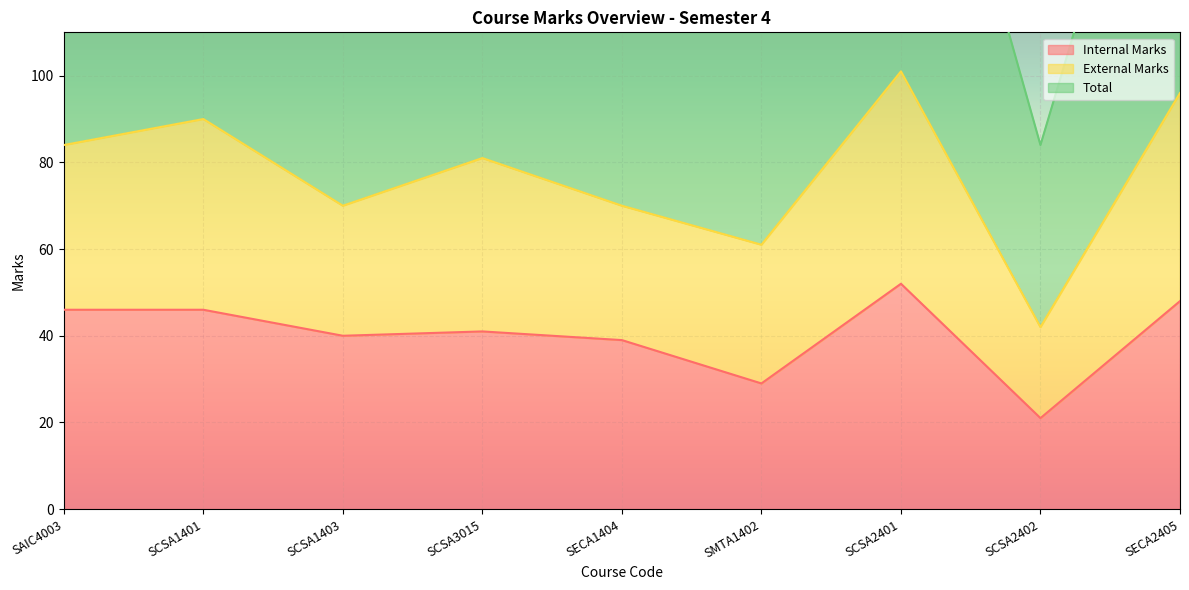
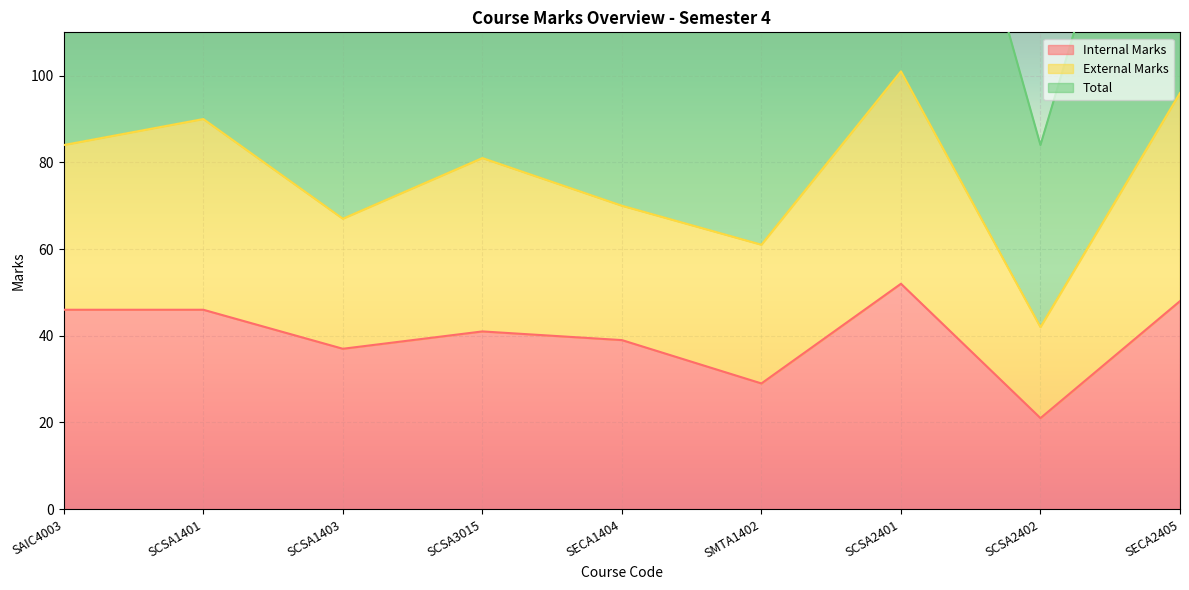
  {
    "Internal Marks": {
      "SAIC4003": 46,
      "SCSA1401": 46,
-     "SCSA1403": 40,
+     "SCSA1403": 37,
      "SCSA3015": 41,
      "SECA1404": 39,
      "SMTA1402": 29,
      "SCSA2401": 52,
      "SCSA2402": 21,
      "SECA2405": 48
    },
    "External Marks": {
      "SAIC4003": 38,
      "SCSA1401": 44,
      "SCSA1403": 30,
      "SCSA3015": 40,
      "SECA1404": 31,
      "SMTA1402": 32,
      "SCSA2401": 49,
      "SCSA2402": 21,
      "SECA2405": 48
    },
    "Total": {
      "SCSA2402": 42
    }
  }
